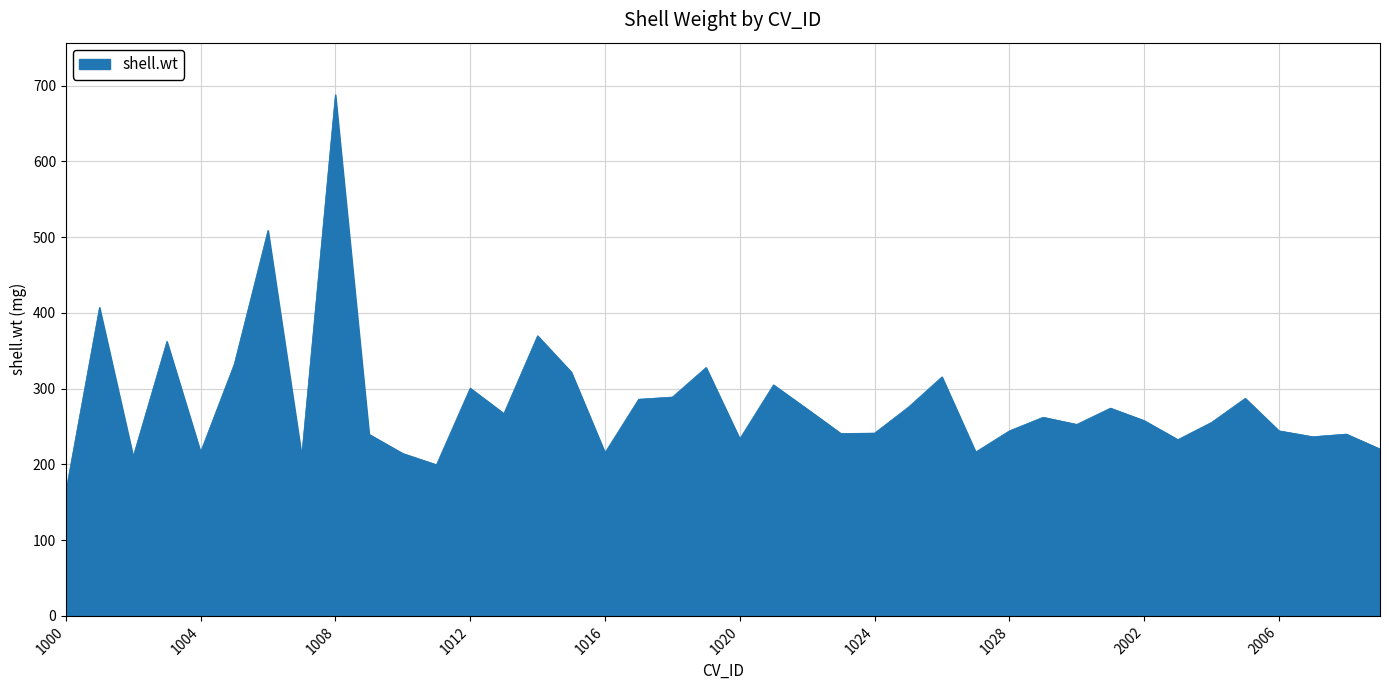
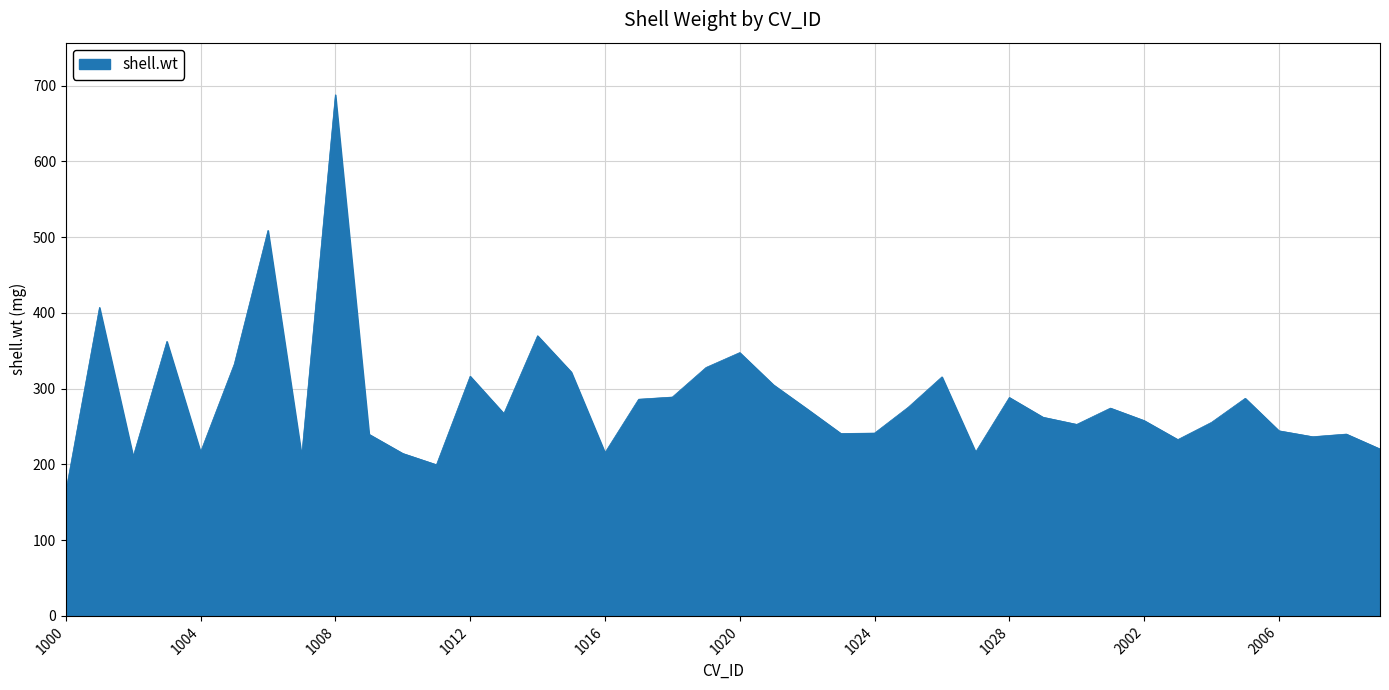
  {
    "1000": 160,
    "1004": 220,
    "1008": 690,
-   "1012": 300,
+   "1012": 320,
    "1016": 220,
-   "1020": 230,
+   "1020": 350,
    "1024": 240,
-   "1028": 240,
+   "1028": 290,
    "2002": 260,
    "2006": 240
  }
